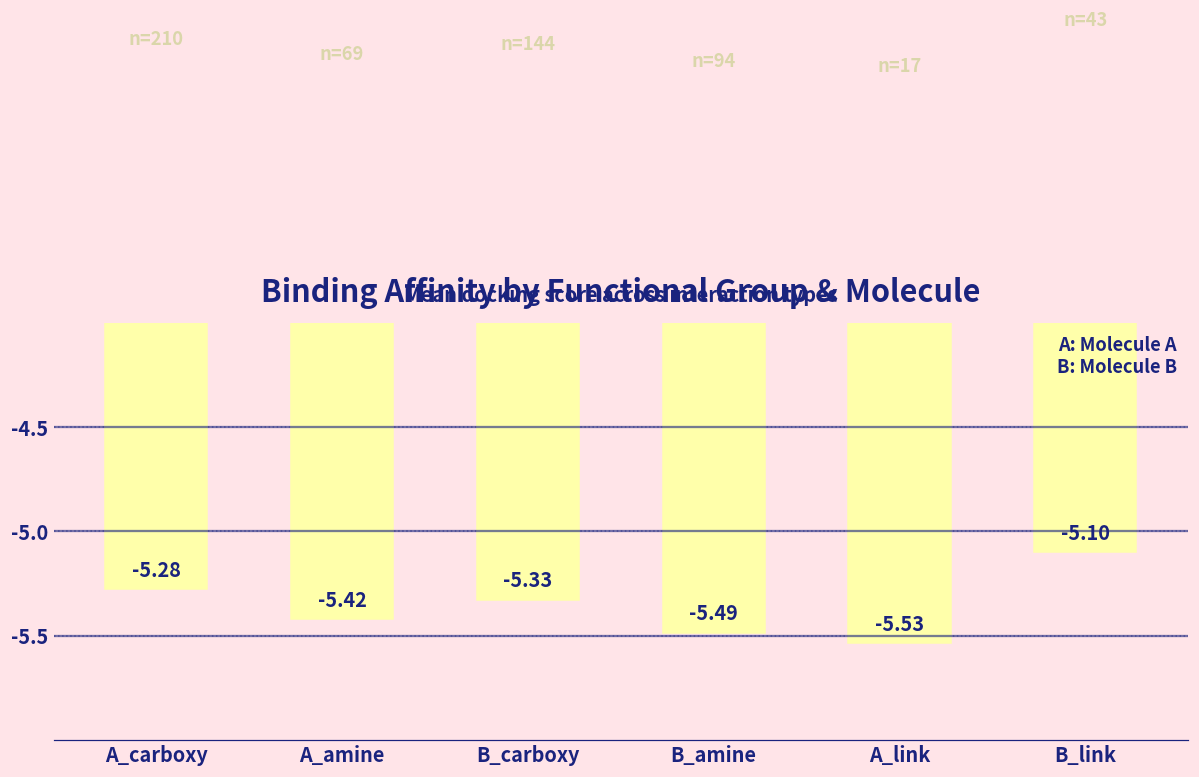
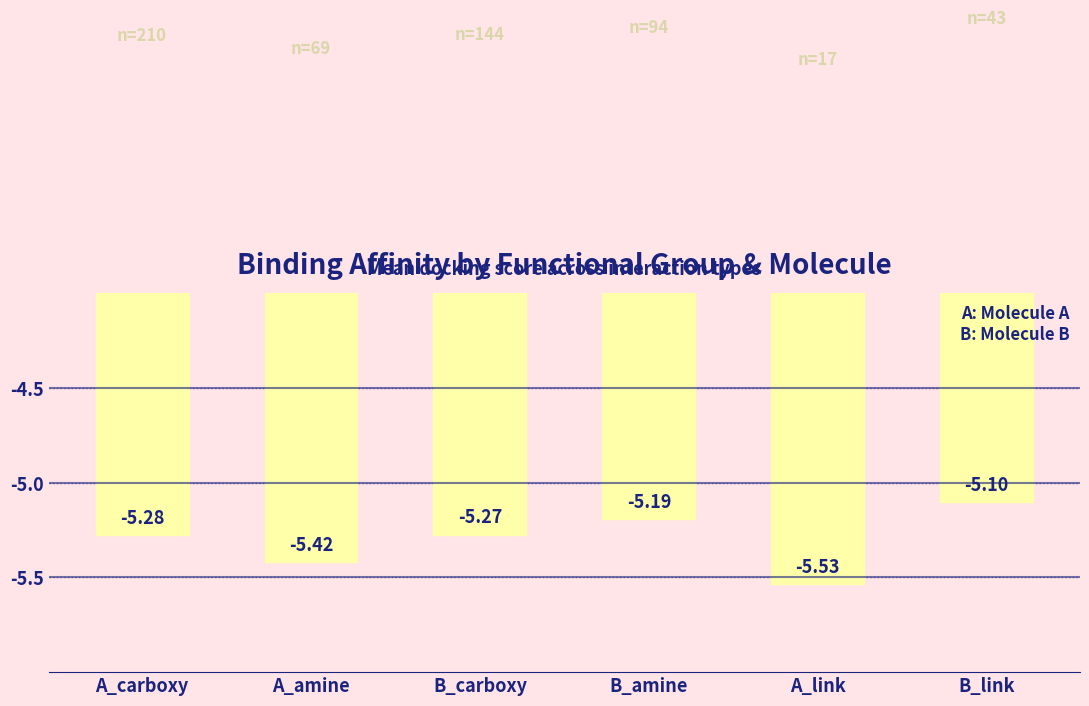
  {
    "A_carboxy": -5.28,
    "A_amine": -5.42,
-   "B_carboxy": -5.33,
-   "B_amine": -5.49,
+   "B_carboxy": -5.27,
+   "B_amine": -5.19,
    "A_link": -5.53,
    "B_link": -5.10
  }
